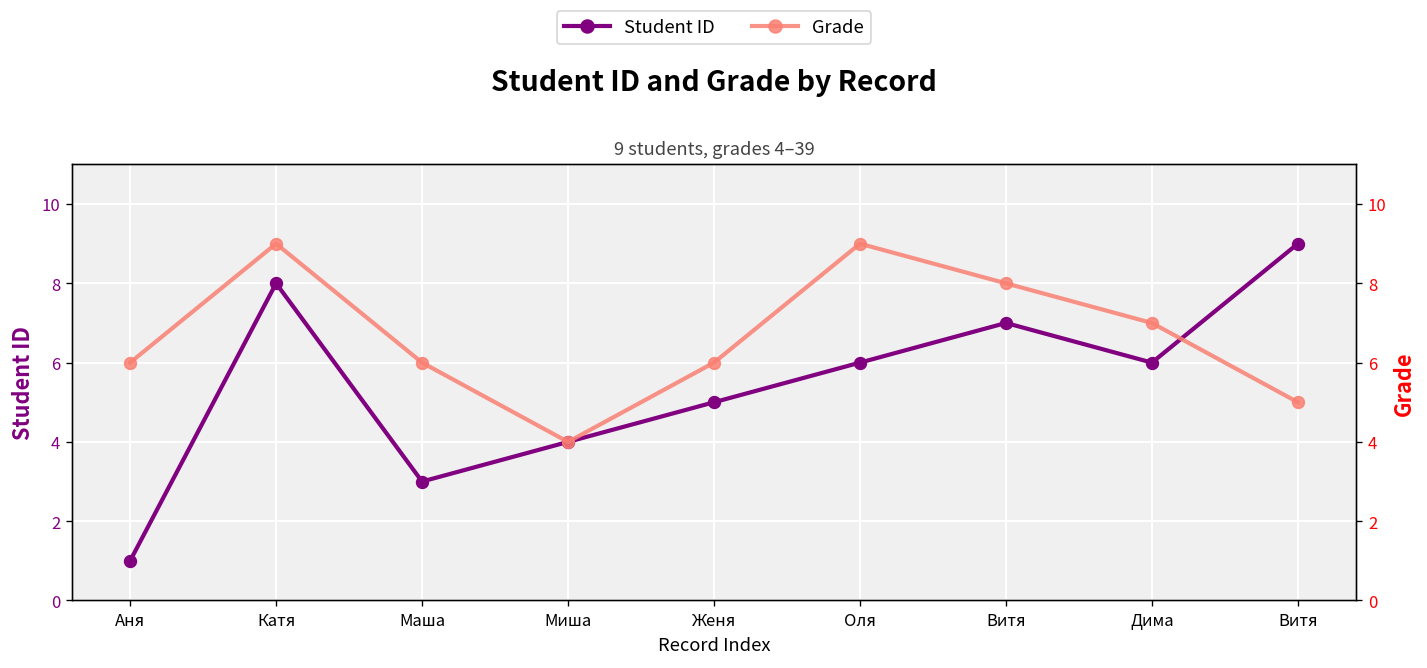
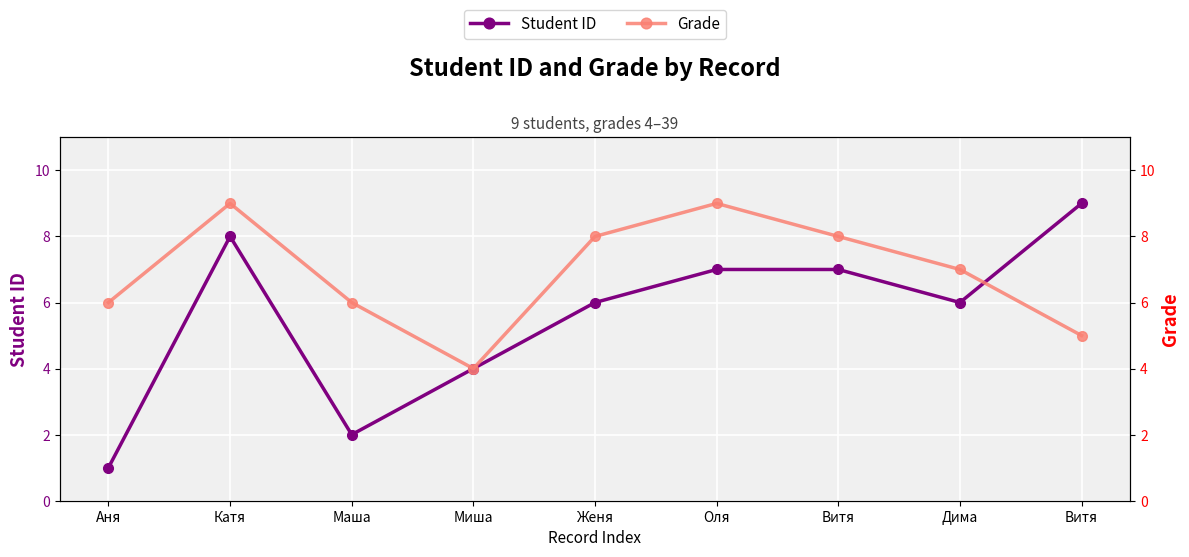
  {
    "Student ID": {
      "Аня": 1,
      "Катя": 8,
-     "Маша": 3,
+     "Маша": 2,
      "Миша": 4,
-     "Женя": 5,
-     "Оля": 6,
+     "Женя": 6,
+     "Оля": 7,
      "Дима": 6
    },
    "Grade": {
      "Аня": 6,
      "Катя": 9,
      "Маша": 6,
      "Миша": 4,
-     "Женя": 6,
+     "Женя": 8,
      "Оля": 9,
      "Дима": 7
    }
  }
